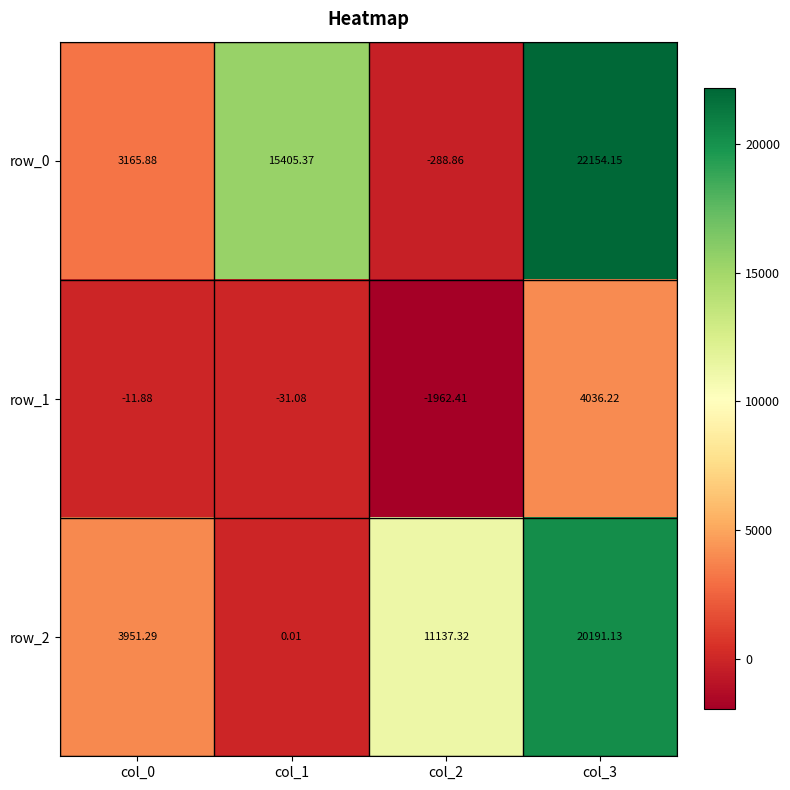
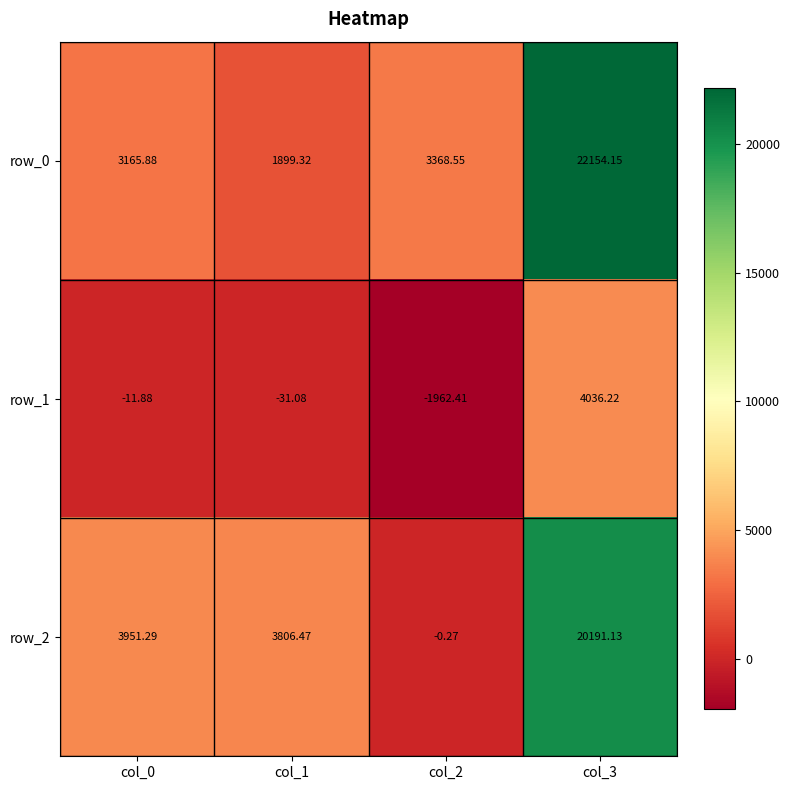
  {
    "row_0": {
      "col_0": 3165.88,
-     "col_1": 15405.37,
-     "col_2": -288.86,
+     "col_1": 1899.32,
+     "col_2": 3368.55,
      "col_3": 22154.15
    },
    "row_1": {
      "col_0": -11.88,
      "col_1": -31.08,
      "col_2": -1962.41,
      "col_3": 4036.22
    },
    "row_2": {
      "col_0": 3951.29,
-     "col_1": 0.01,
-     "col_2": 11137.32,
+     "col_1": 3806.47,
+     "col_2": -0.27,
      "col_3": 20191.13
    }
  }
